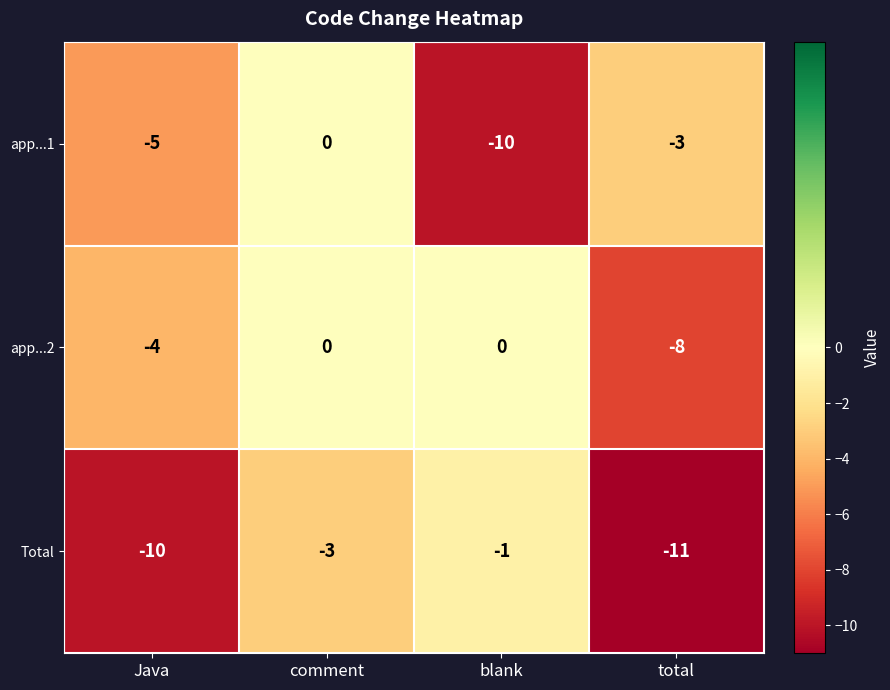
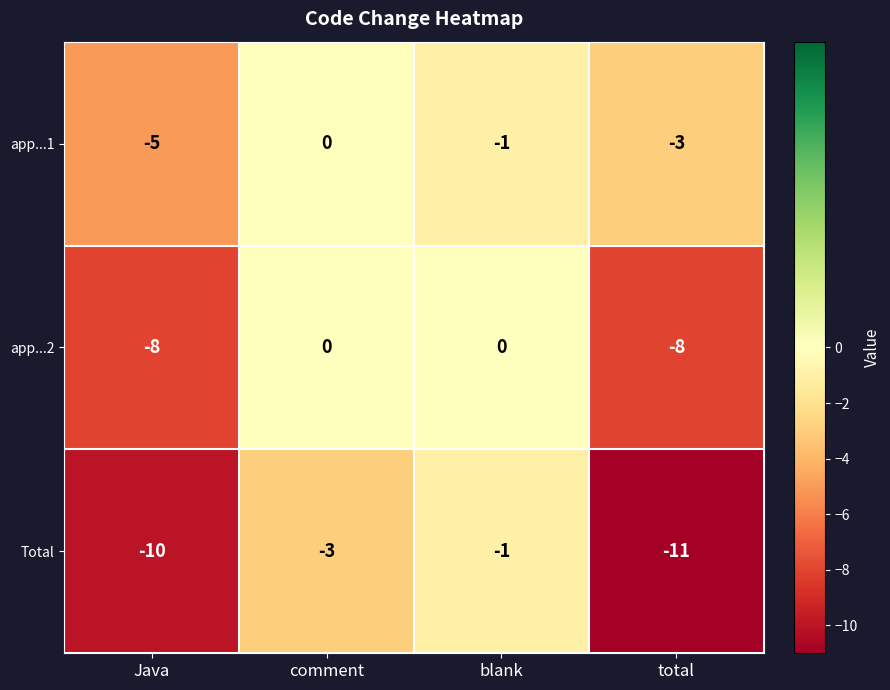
  {
    "app...1": {
      "Java": -5,
      "comment": 0,
-     "blank": -10,
+     "blank": -1,
      "total": -3
    },
    "app...2": {
-     "Java": -4,
+     "Java": -8,
      "comment": 0,
      "blank": 0,
      "total": -8
    },
    "Total": {
      "Java": -10,
      "comment": -3,
      "blank": -1,
      "total": -11
    }
  }
